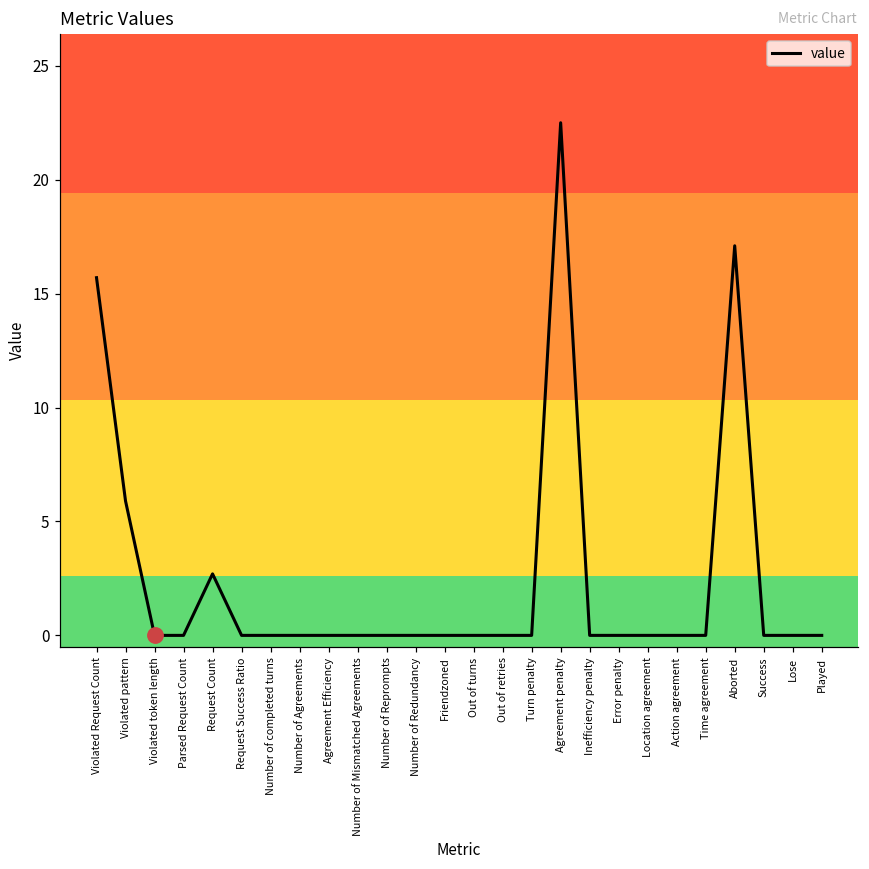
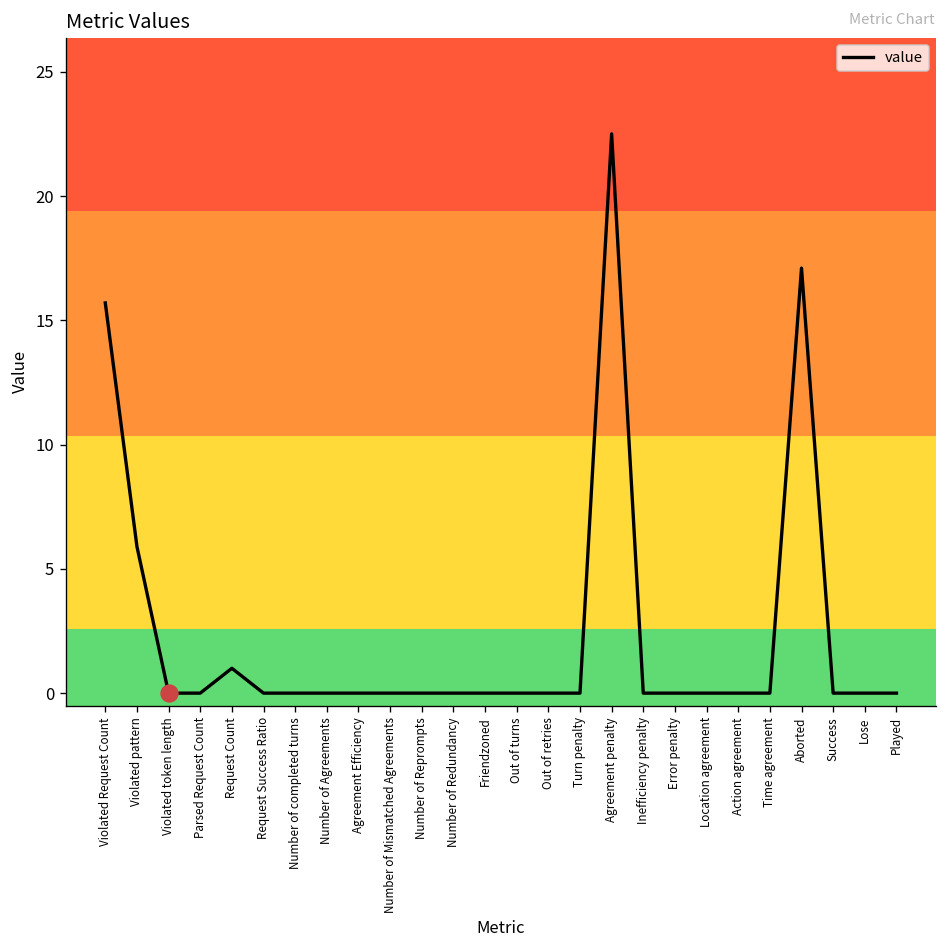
  {
    "value": {
      "Violated Request Count": 15.7,
      "Violated pattern": 5.9,
      "Parsed Request Count": 0.0,
-     "Request Count": 2.7,
+     "Request Count": 1.0,
      "Request Success Ratio": 0.0,
      "Number of completed turns": 0.0,
      "Number of Agreements": 0.0,
      "Agreement Efficiency": 0.0,
      "Number of Mismatched Agreements": 0.0,
      "Number of Reprompts": 0.0,
      "Number of Redundancy": 0.0,
      "Friendzoned": 0.0,
      "Out of turns": 0.0,
      "Out of retries": 0.0,
      "Turn penalty": 0.0,
      "Agreement penalty": 22.5,
      "Inefficiency penalty": 0.0,
      "Error penalty": 0.0,
      "Location agreement": 0.0,
      "Action agreement": 0.0,
      "Time agreement": 0.0,
      "Aborted": 17.1,
      "Success": 0.0,
      "Lose": 0.0,
      "Played": 0.0
    }
  }
